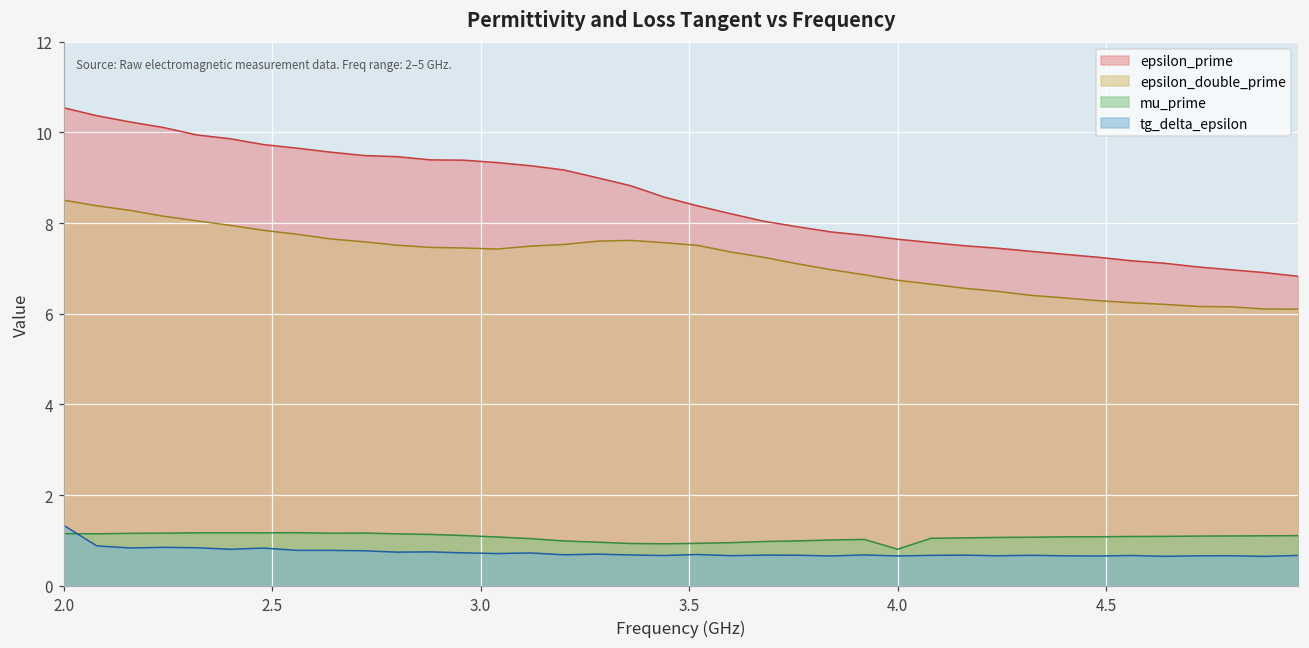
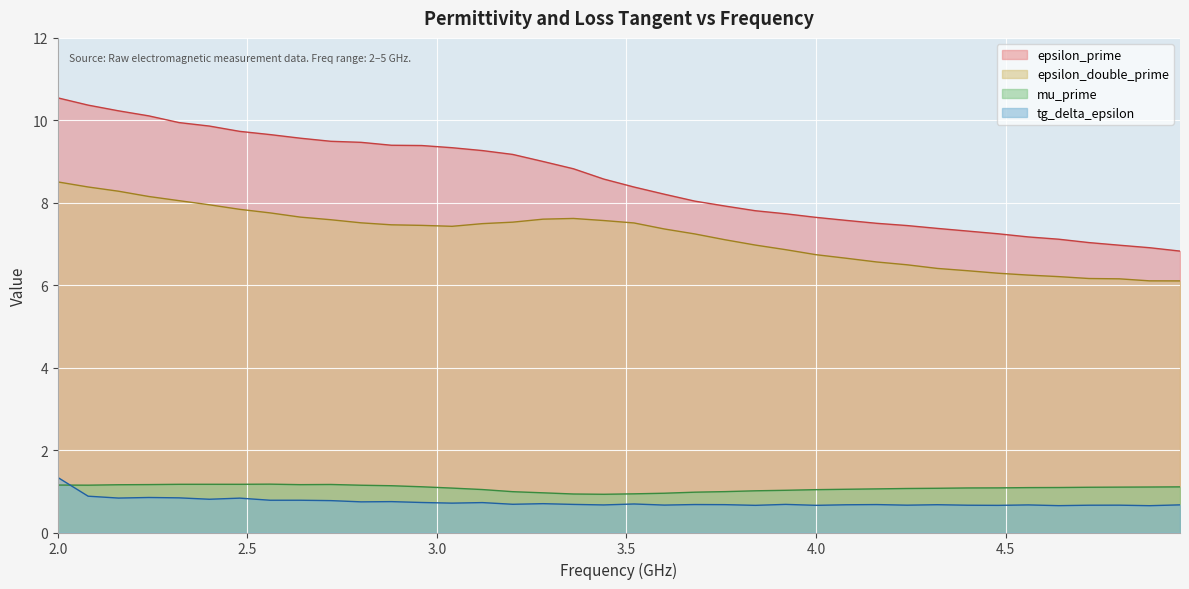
  {
    "mu_prime": {
      "2.0": 1.2,
-     "4.0": 0.8
+     "4.0": 1.0
    },
    "tg_delta_epsilon": {
      "2.0": 1.3,
      "4.0": 0.7
    }
  }
